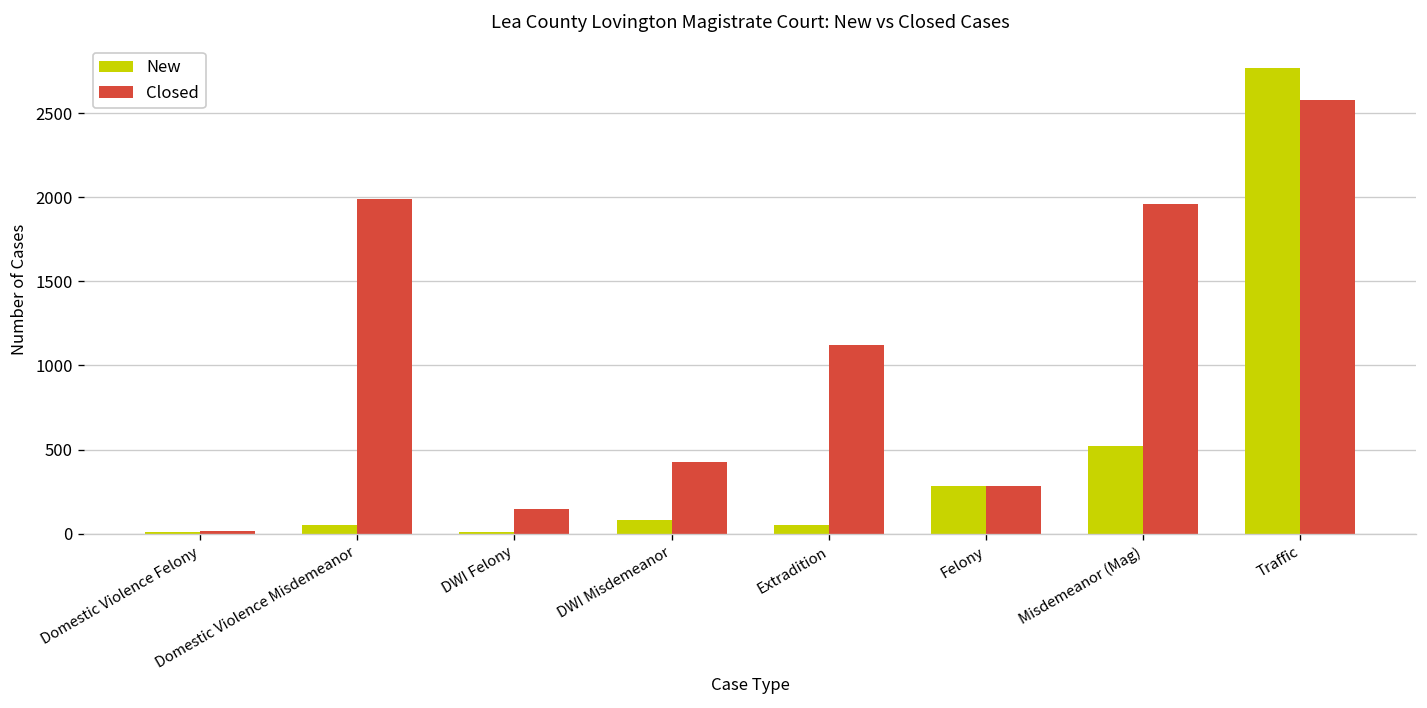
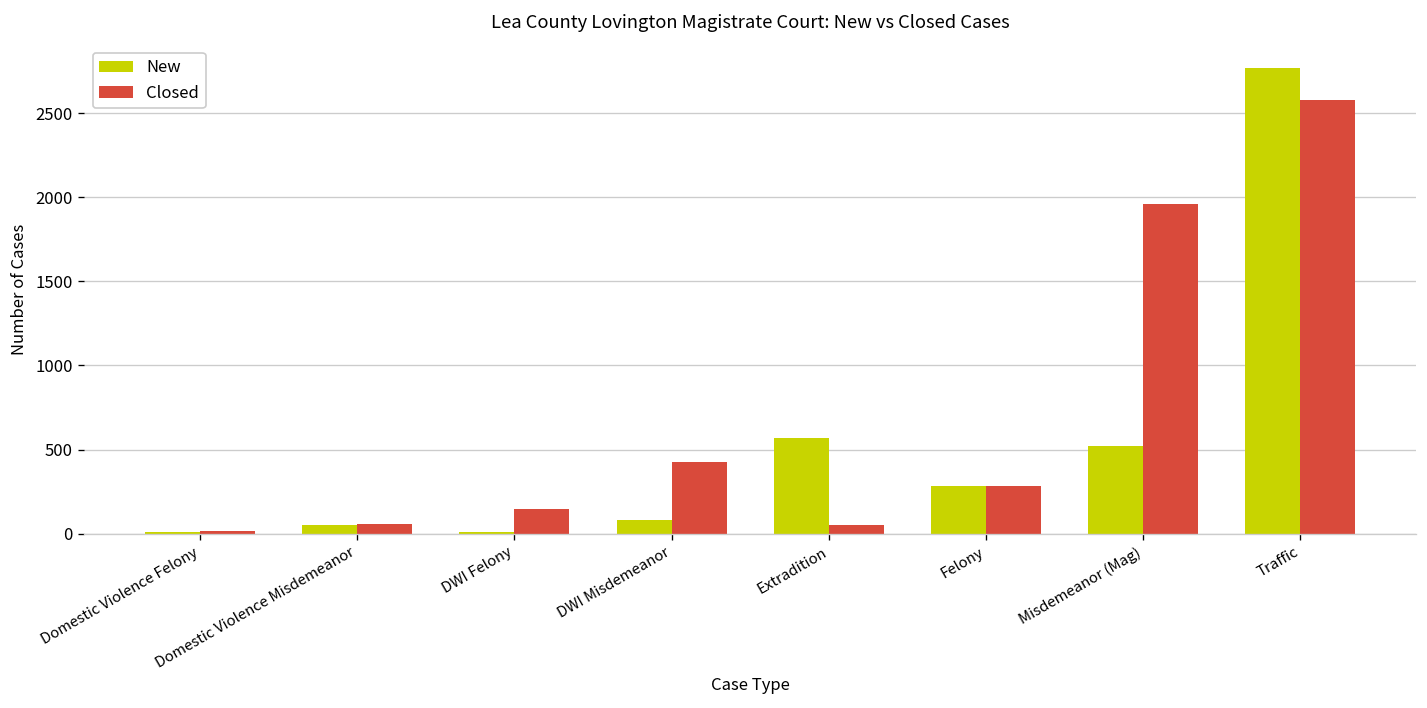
  {
    "New": {
      "Domestic Violence Misdemeanor": 50,
      "DWI Misdemeanor": 80,
-     "Extradition": 50,
+     "Extradition": 570,
      "Felony": 280,
      "Misdemeanor (Mag)": 520,
      "Traffic": 2770
    },
    "Closed": {
-     "Domestic Violence Misdemeanor": 1990,
+     "Domestic Violence Misdemeanor": 60,
      "DWI Felony": 150,
      "DWI Misdemeanor": 430,
-     "Extradition": 1120,
+     "Extradition": 50,
      "Felony": 290,
      "Misdemeanor (Mag)": 1960,
      "Traffic": 2580
    }
  }
